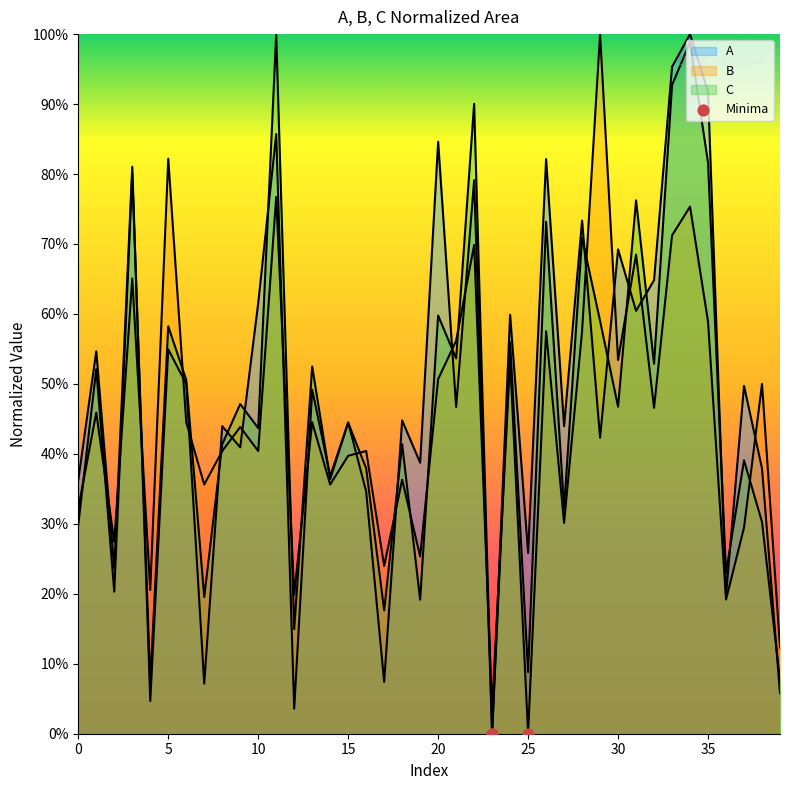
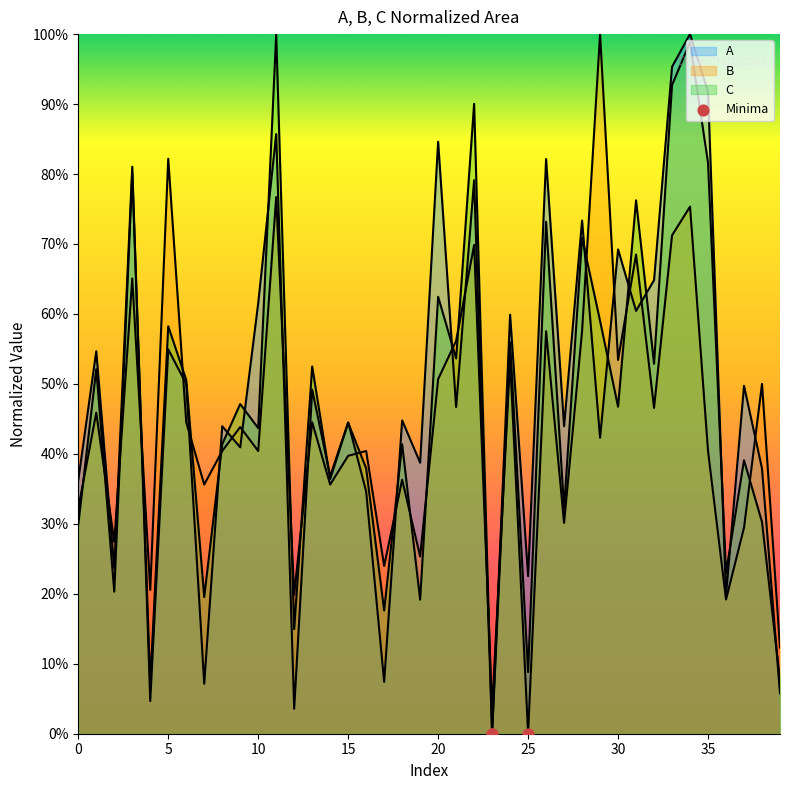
  {
    "A": {
      "0": "36%",
      "5": "55%",
      "10": "62%",
      "20": "85%",
-     "25": "26%",
+     "25": "23%",
      "30": "69%"
    },
    "B": {
      "0": "32%",
      "5": "82%",
      "10": "40%",
      "15": "40%",
      "20": "51%",
      "30": "53%",
-     "35": "59%"
+     "35": "40%"
    },
    "C": {
      "0": "30%",
      "5": "58%",
      "10": "44%",
-     "20": "60%",
+     "20": "62%",
      "25": "9%",
      "30": "47%",
      "35": "82%"
    }
  }
